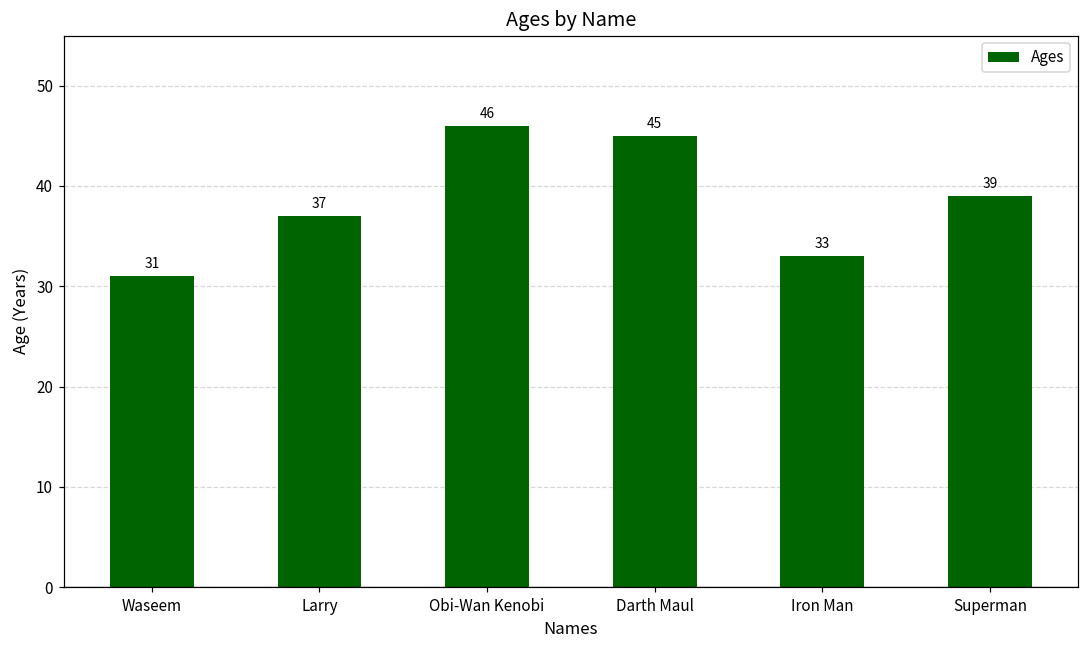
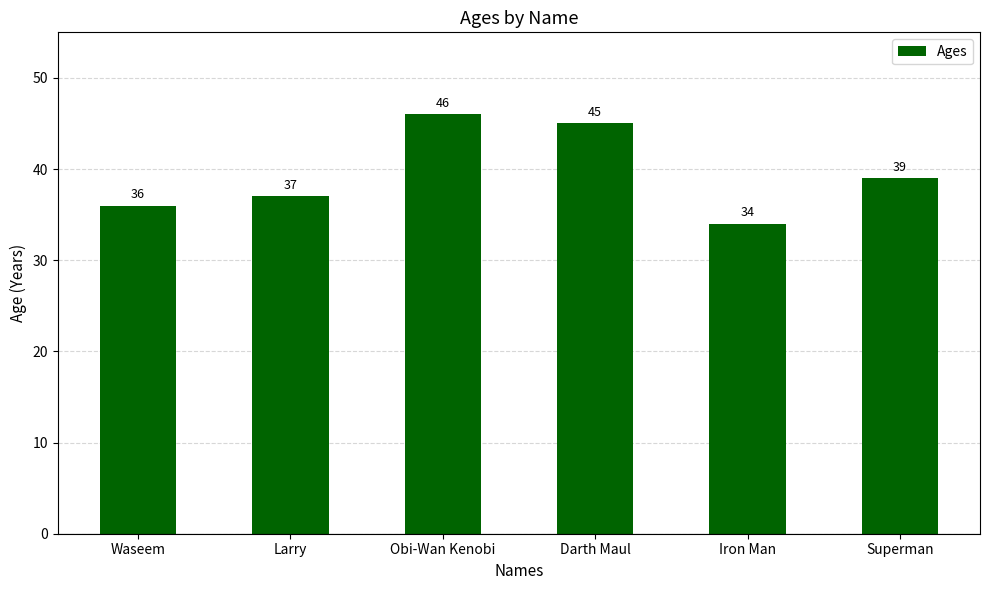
  {
-   "Waseem": 31,
+   "Waseem": 36,
    "Larry": 37,
    "Obi-Wan Kenobi": 46,
    "Darth Maul": 45,
-   "Iron Man": 33,
+   "Iron Man": 34,
    "Superman": 39
  }
